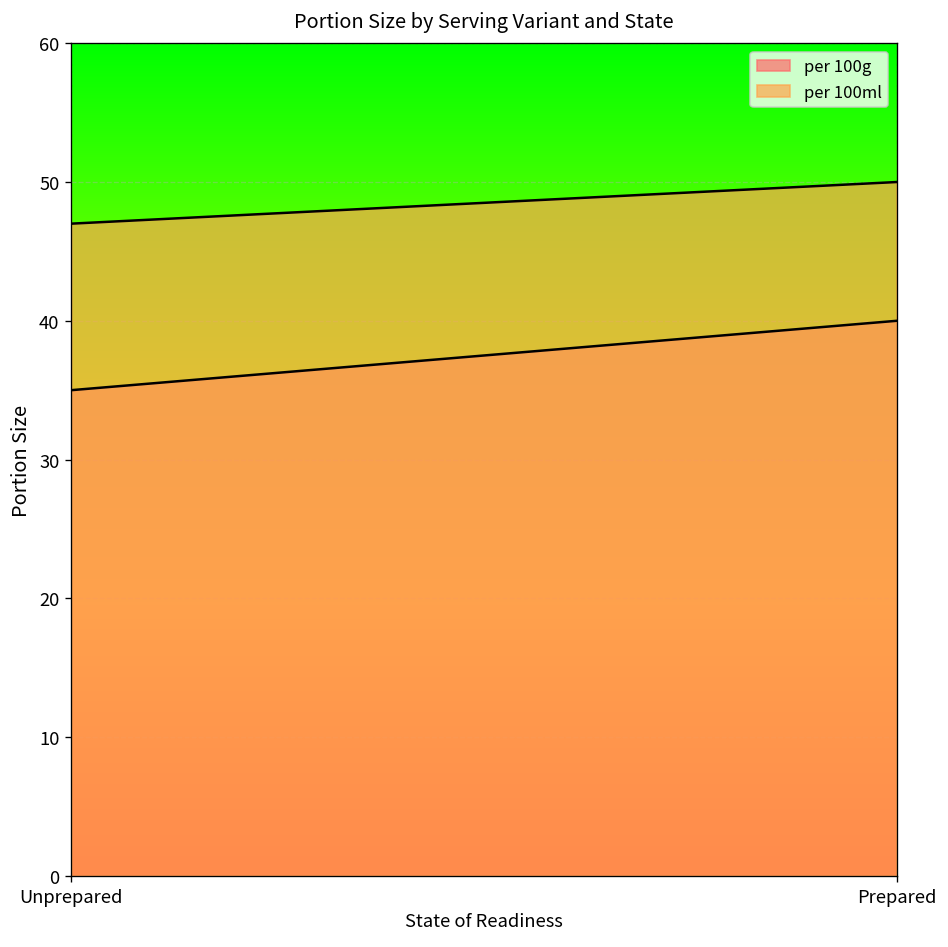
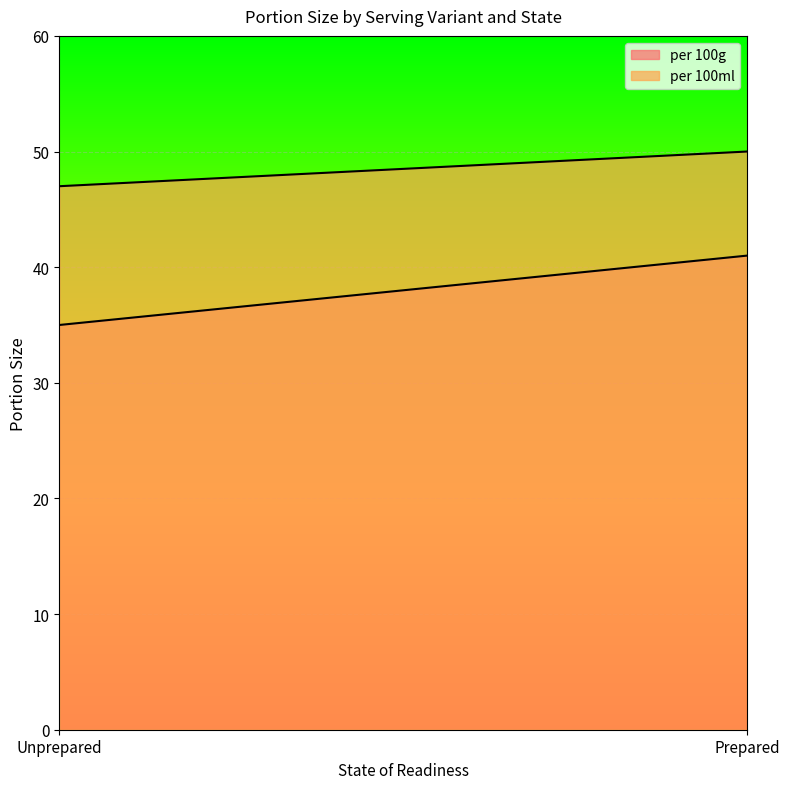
  {
    "per 100g": {
      "Unprepared": 35,
-     "Prepared": 40
+     "Prepared": 41
    },
    "per 100ml": {
      "Unprepared": 47,
      "Prepared": 50
    }
  }
